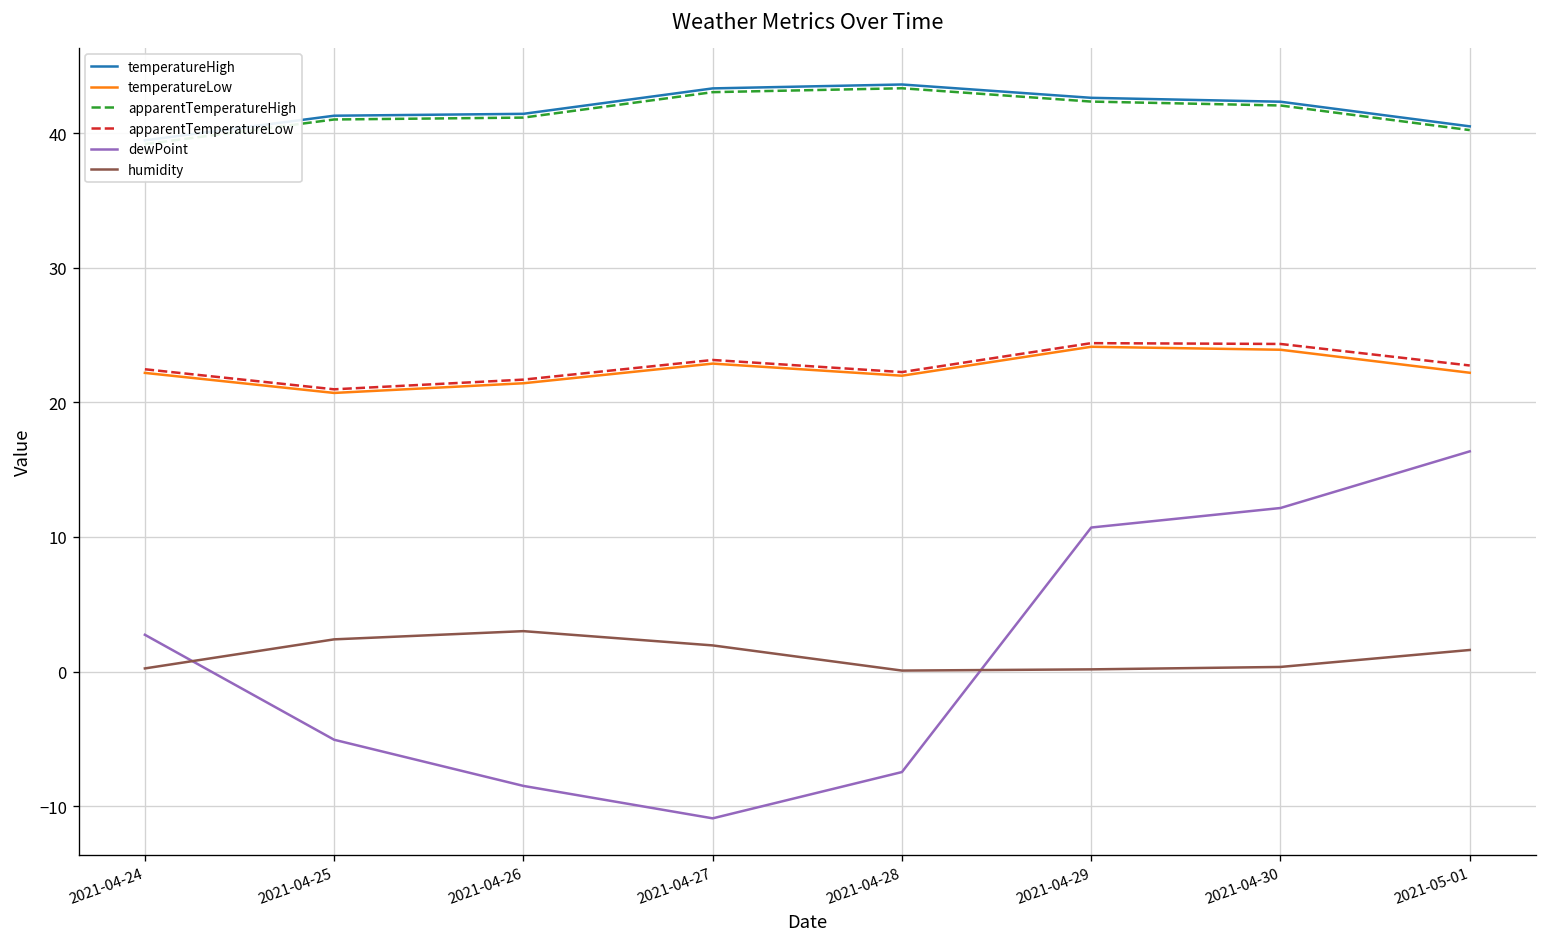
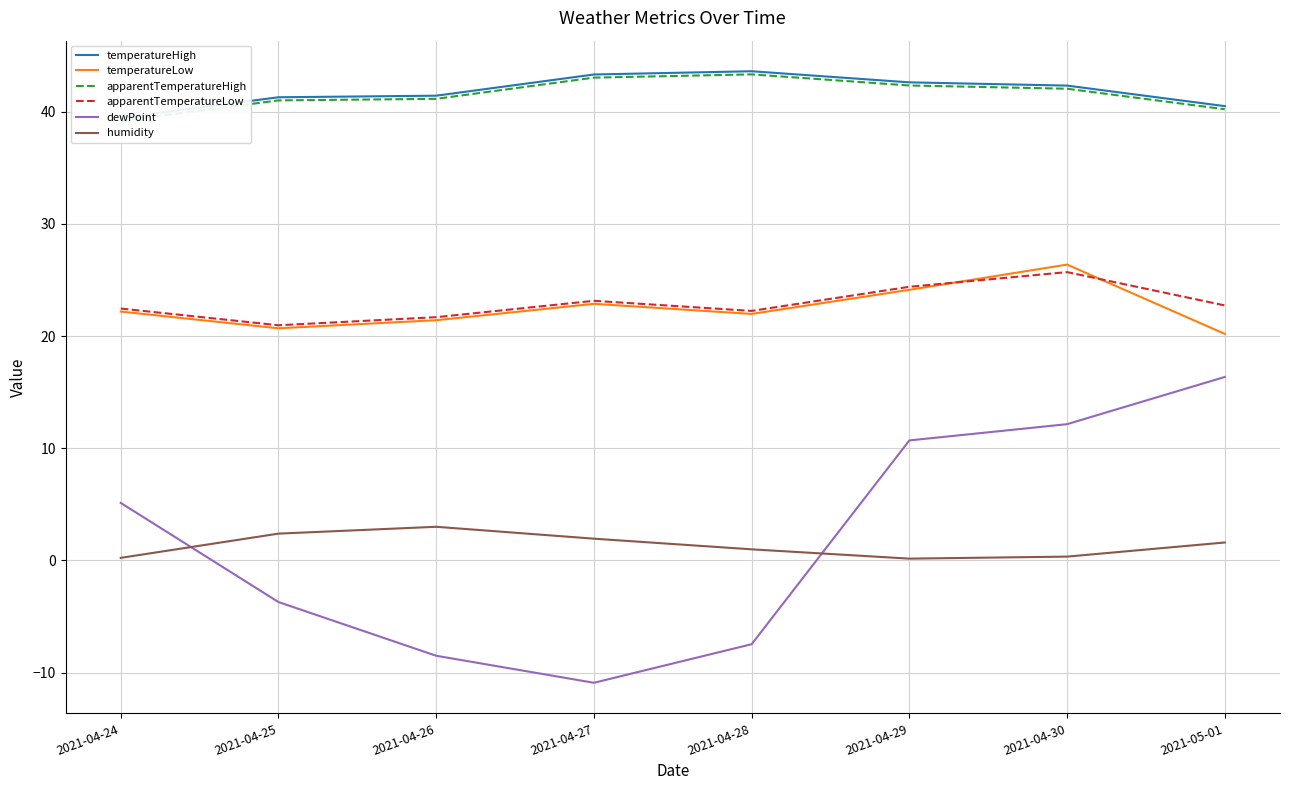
  {
    "temperatureHigh": {
      "2021-04-25": 41.3,
      "2021-04-26": 41.4,
      "2021-04-27": 43.3,
      "2021-04-28": 43.6,
      "2021-04-29": 42.6,
      "2021-04-30": 42.3,
      "2021-05-01": 40.5
    },
    "temperatureLow": {
      "2021-04-24": 22.2,
      "2021-04-25": 20.7,
      "2021-04-26": 21.4,
      "2021-04-27": 22.9,
      "2021-04-28": 22.0,
      "2021-04-29": 24.1,
-     "2021-04-30": 23.9,
-     "2021-05-01": 22.2
+     "2021-04-30": 26.4,
+     "2021-05-01": 20.2
    },
    "apparentTemperatureHigh": {
      "2021-04-25": 41.0,
      "2021-04-26": 41.2,
      "2021-04-27": 43.1,
      "2021-04-28": 43.3,
      "2021-04-29": 42.4,
      "2021-04-30": 42.1,
      "2021-05-01": 40.2
    },
    "apparentTemperatureLow": {
      "2021-04-24": 22.5,
      "2021-04-25": 21.0,
      "2021-04-26": 21.7,
      "2021-04-27": 23.2,
      "2021-04-28": 22.3,
      "2021-04-29": 24.4,
-     "2021-04-30": 24.3,
+     "2021-04-30": 25.7,
      "2021-05-01": 22.7
    },
    "dewPoint": {
-     "2021-04-24": 2.7,
-     "2021-04-25": -5.1,
+     "2021-04-24": 5.1,
+     "2021-04-25": -3.7,
      "2021-04-26": -8.5,
      "2021-04-27": -10.9,
      "2021-04-28": -7.5,
      "2021-04-29": 10.7,
      "2021-04-30": 12.2,
      "2021-05-01": 16.4
    },
    "humidity": {
      "2021-04-24": 0.2,
      "2021-04-25": 2.4,
      "2021-04-26": 3.0,
      "2021-04-27": 1.9,
-     "2021-04-28": 0.1,
+     "2021-04-28": 1.0,
      "2021-04-29": 0.2,
      "2021-04-30": 0.3,
      "2021-05-01": 1.6
    }
  }
